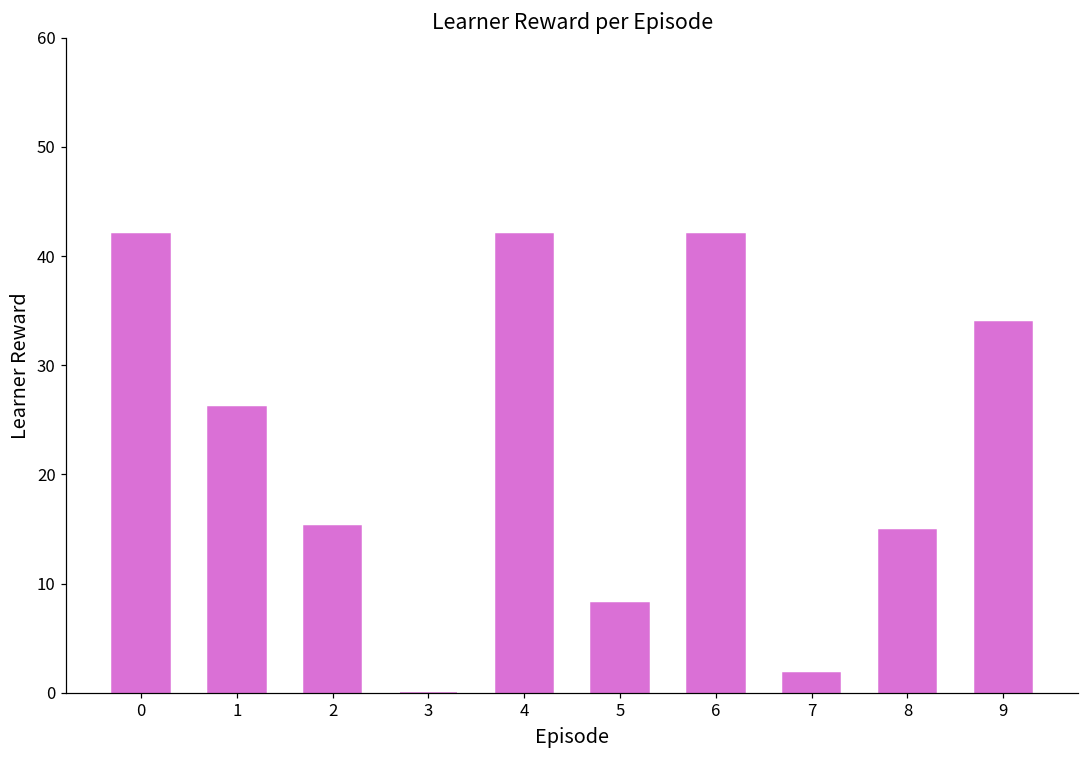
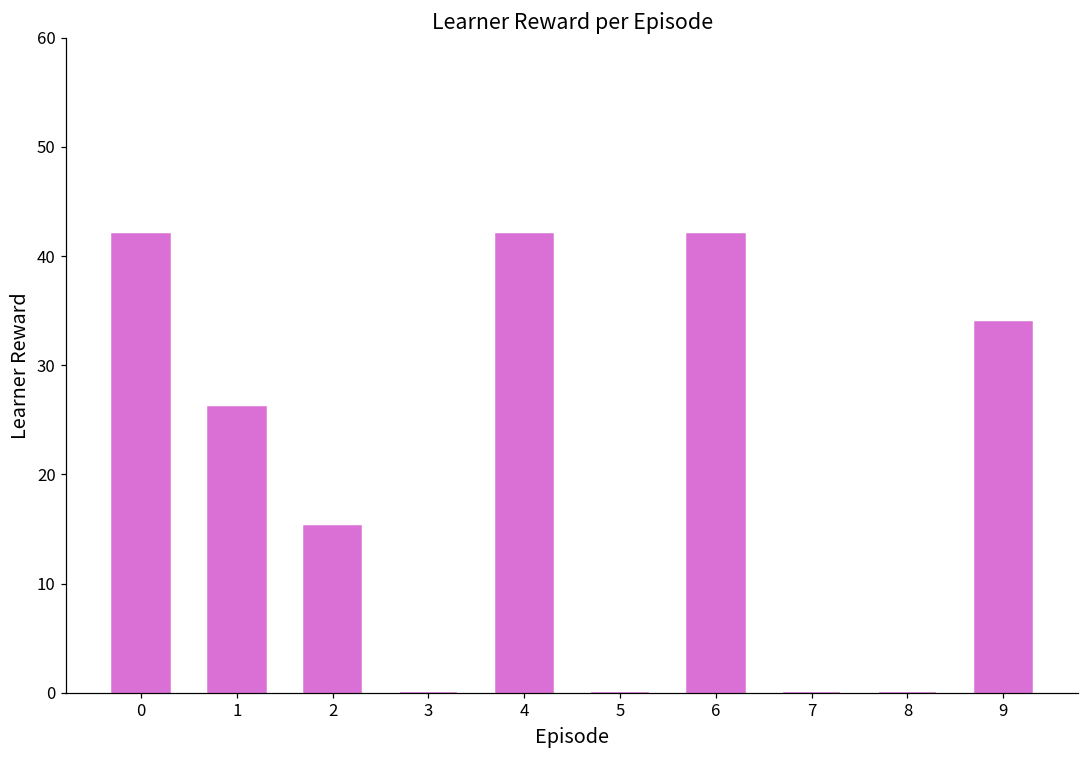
  {
    "0": 42,
    "1": 26,
    "2": 15,
    "3": 0,
    "4": 42,
-   "5": 8,
+   "5": 0,
    "6": 42,
-   "7": 2,
-   "8": 15,
+   "7": 0,
+   "8": 0,
    "9": 34
  }
